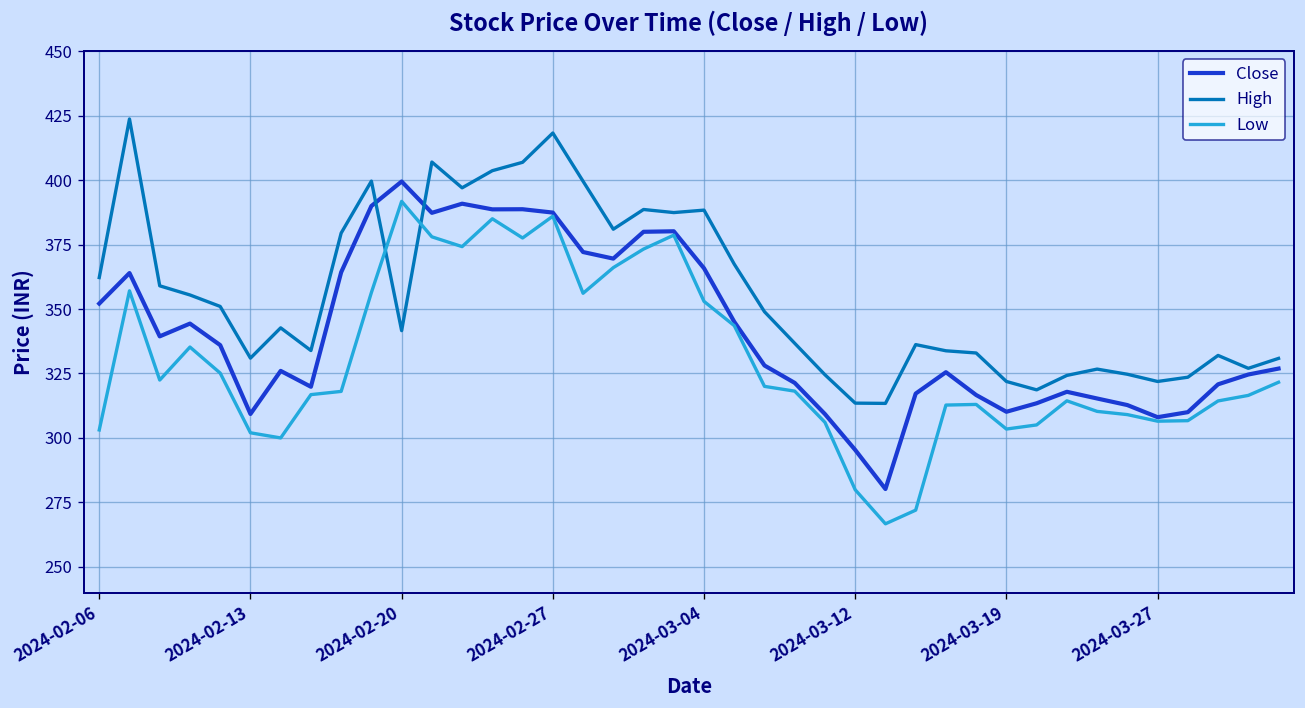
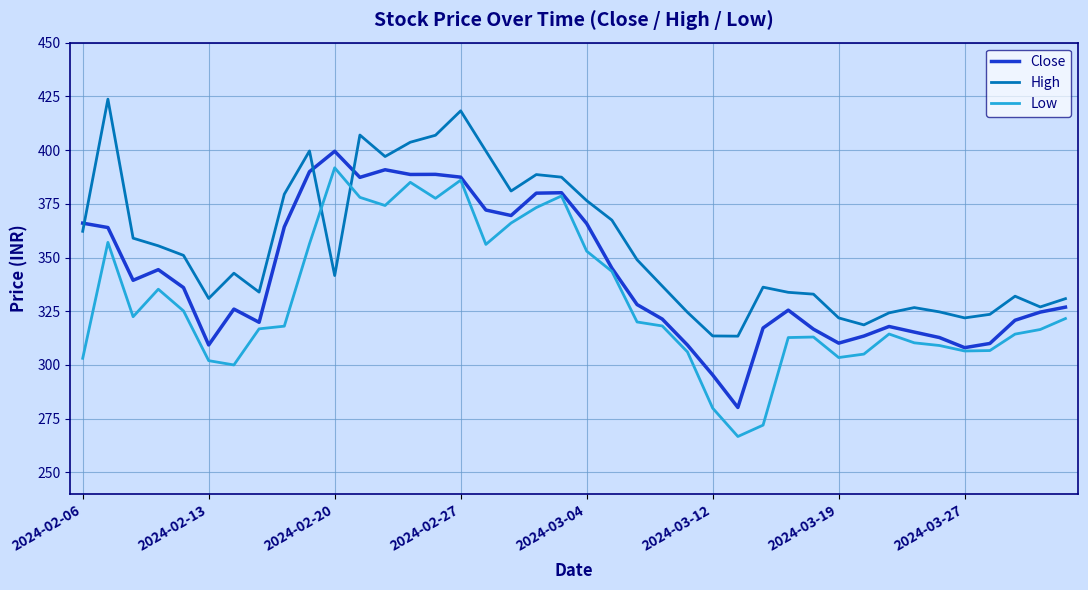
  {
    "Close": {
-     "2024-02-06": 352,
+     "2024-02-06": 366,
      "2024-02-13": 309,
      "2024-02-20": 399,
      "2024-02-27": 387,
      "2024-03-04": 366,
      "2024-03-12": 295,
      "2024-03-19": 310,
      "2024-03-27": 308
    },
    "High": {
      "2024-02-06": 362,
      "2024-02-13": 331,
      "2024-02-20": 342,
      "2024-02-27": 418,
-     "2024-03-04": 388,
+     "2024-03-04": 376,
      "2024-03-12": 314,
      "2024-03-19": 322,
      "2024-03-27": 322
    },
    "Low": {
      "2024-02-06": 303,
      "2024-02-13": 302,
      "2024-02-20": 392,
      "2024-02-27": 386,
      "2024-03-04": 353,
      "2024-03-12": 280,
      "2024-03-19": 303,
      "2024-03-27": 307
    }
  }
